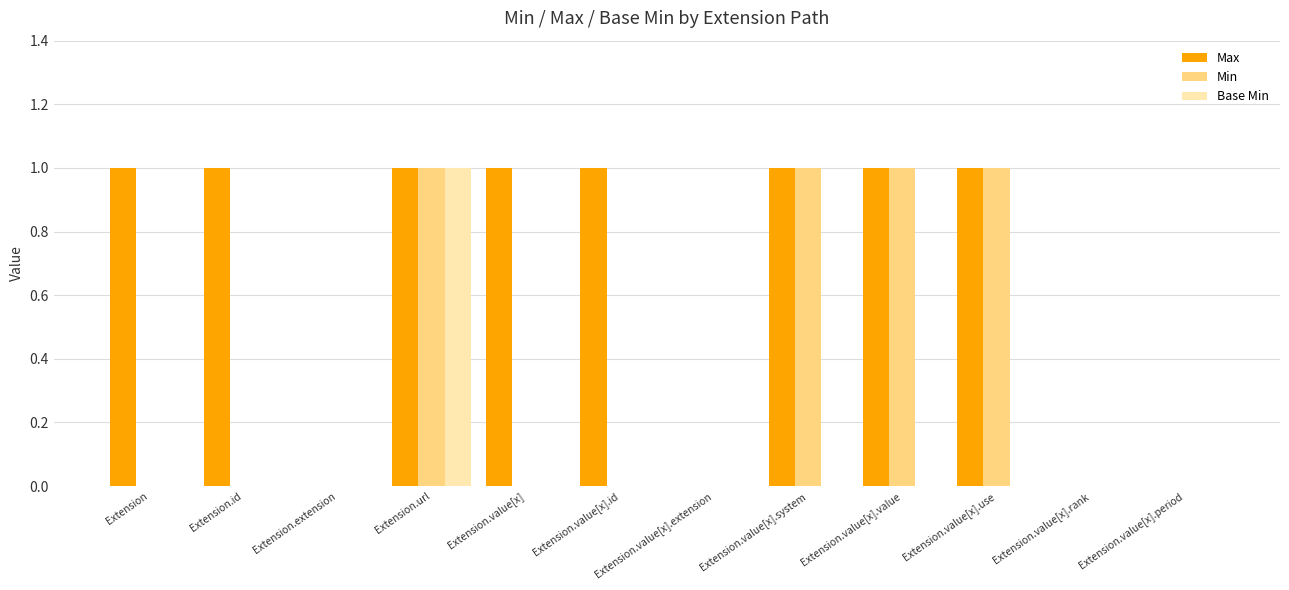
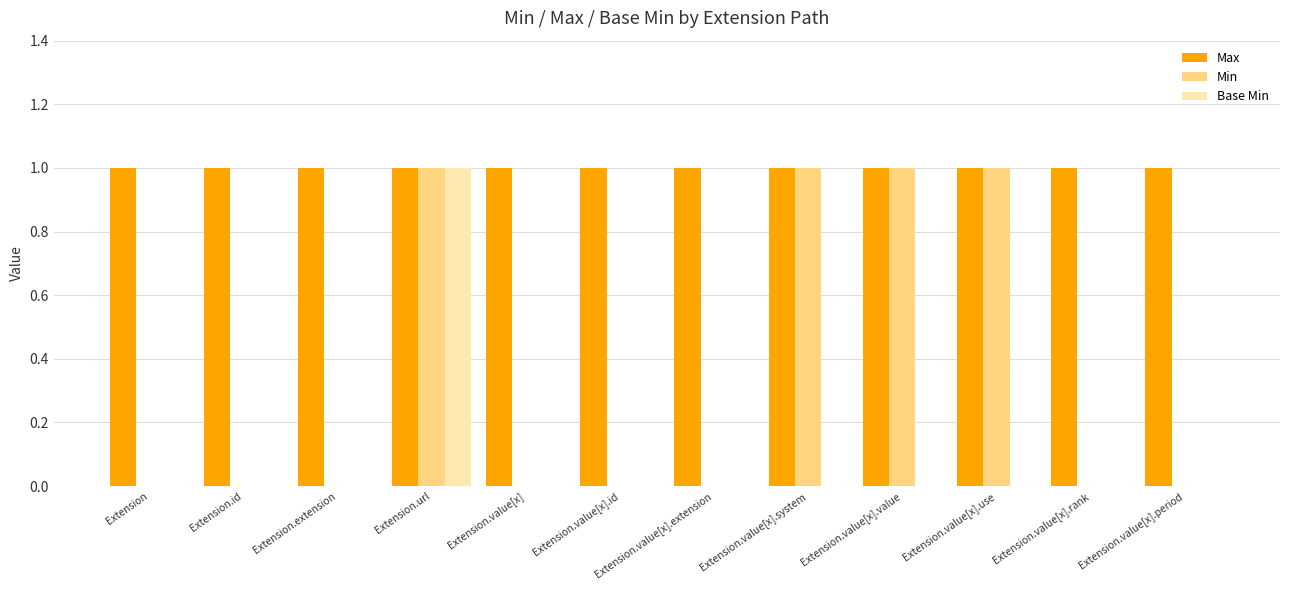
  {
    "Max": {
      "Extension": 1,
      "Extension.id": 1,
-     "Extension.extension": 0,
+     "Extension.extension": 1,
      "Extension.url": 1,
      "Extension.value[x]": 1,
      "Extension.value[x].id": 1,
-     "Extension.value[x].extension": 0,
+     "Extension.value[x].extension": 1,
      "Extension.value[x].system": 1,
      "Extension.value[x].value": 1,
      "Extension.value[x].use": 1,
-     "Extension.value[x].rank": 0,
-     "Extension.value[x].period": 0
+     "Extension.value[x].rank": 1,
+     "Extension.value[x].period": 1
    }
  }
